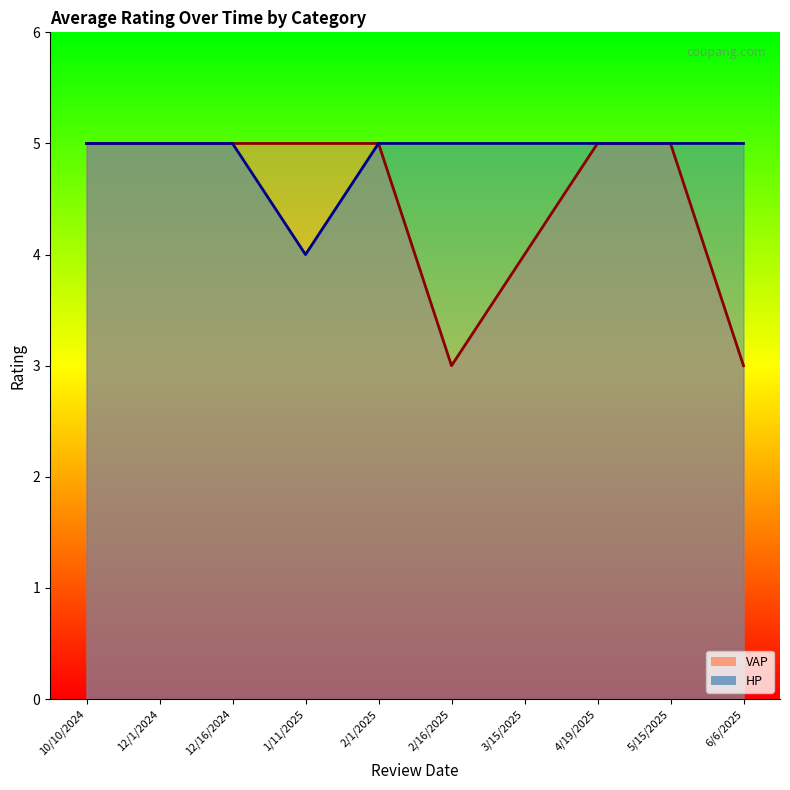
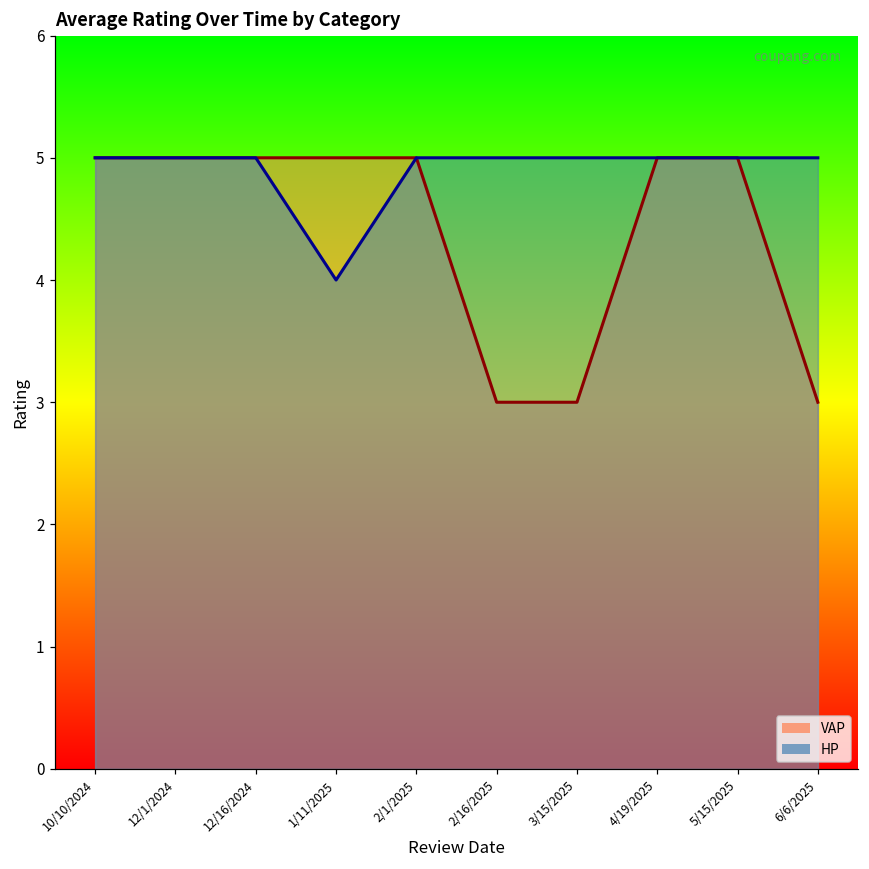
  {
    "VAP": {
      "1/11/2025": 5,
      "2/16/2025": 3,
-     "3/15/2025": 4,
+     "3/15/2025": 3,
      "6/6/2025": 3
    },
    "HP": {
      "1/11/2025": 4,
      "2/16/2025": 5,
      "3/15/2025": 5,
      "6/6/2025": 5
    }
  }
